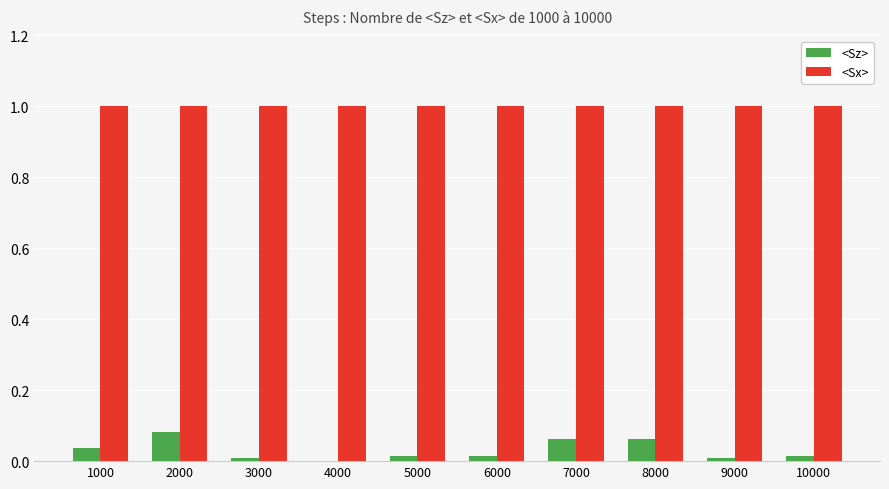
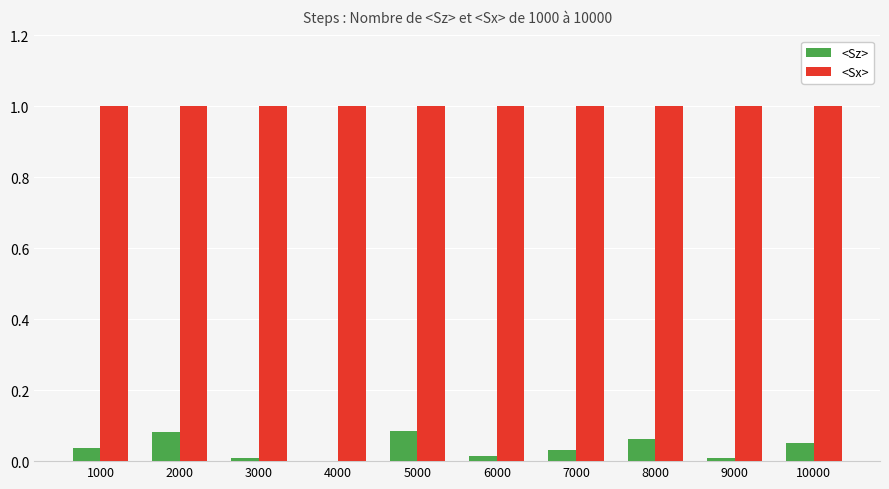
  {
    "<Sz>": {
      "1000": 0.04,
      "2000": 0.08,
      "3000": 0.01,
      "4000": 0.00,
-     "5000": 0.02,
+     "5000": 0.09,
      "6000": 0.02,
-     "7000": 0.06,
+     "7000": 0.03,
      "8000": 0.06,
      "9000": 0.01,
-     "10000": 0.02
+     "10000": 0.05
    },
    "<Sx>": {
      "1000": 1.00,
      "2000": 1.00,
      "3000": 1.00,
      "4000": 1.00,
      "5000": 1.00,
      "6000": 1.00,
      "7000": 1.00,
      "8000": 1.00,
      "9000": 1.00,
      "10000": 1.00
    }
  }
